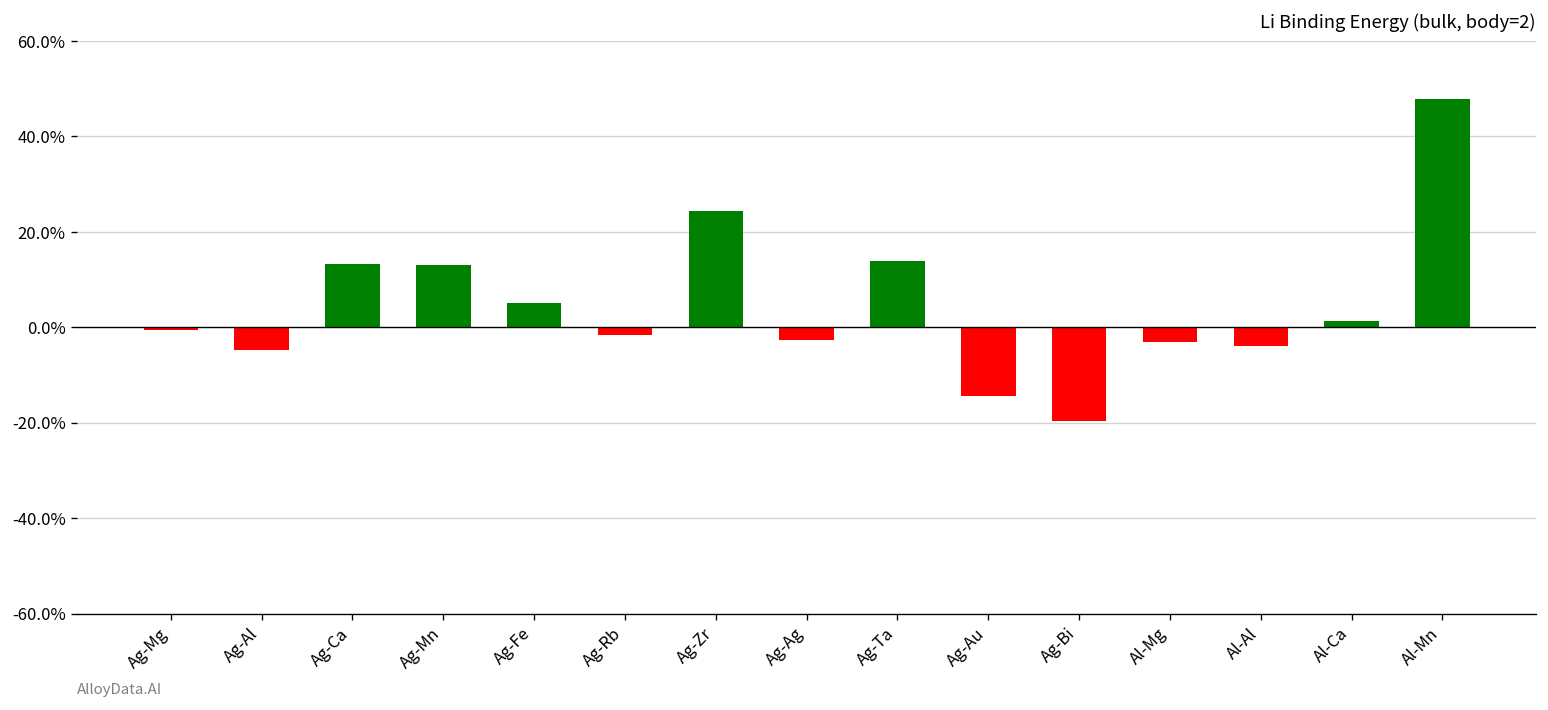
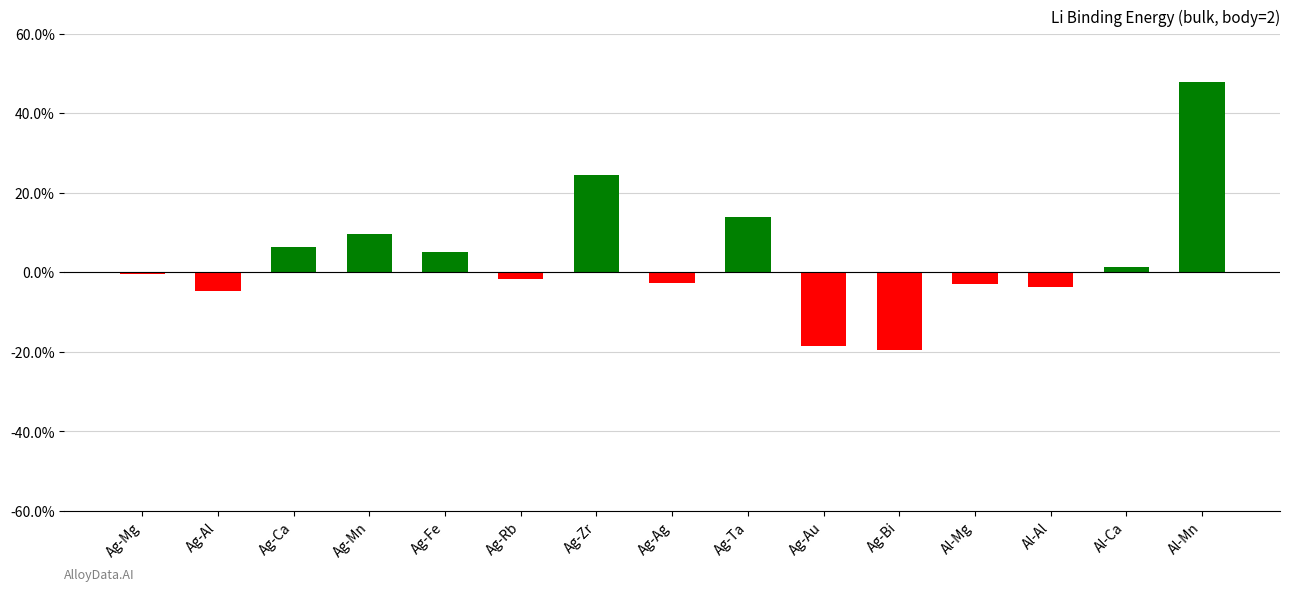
  {
    "Ag-Al": "-5%",
-   "Ag-Ca": "13%",
-   "Ag-Mn": "13%",
+   "Ag-Ca": "6%",
+   "Ag-Mn": "10%",
    "Ag-Fe": "5%",
    "Ag-Rb": "-2%",
    "Ag-Zr": "24%",
    "Ag-Ag": "-3%",
    "Ag-Ta": "14%",
-   "Ag-Au": "-14%",
+   "Ag-Au": "-19%",
    "Ag-Bi": "-20%",
    "Al-Mg": "-3%",
    "Al-Al": "-4%",
    "Al-Ca": "1%",
    "Al-Mn": "48%"
  }
